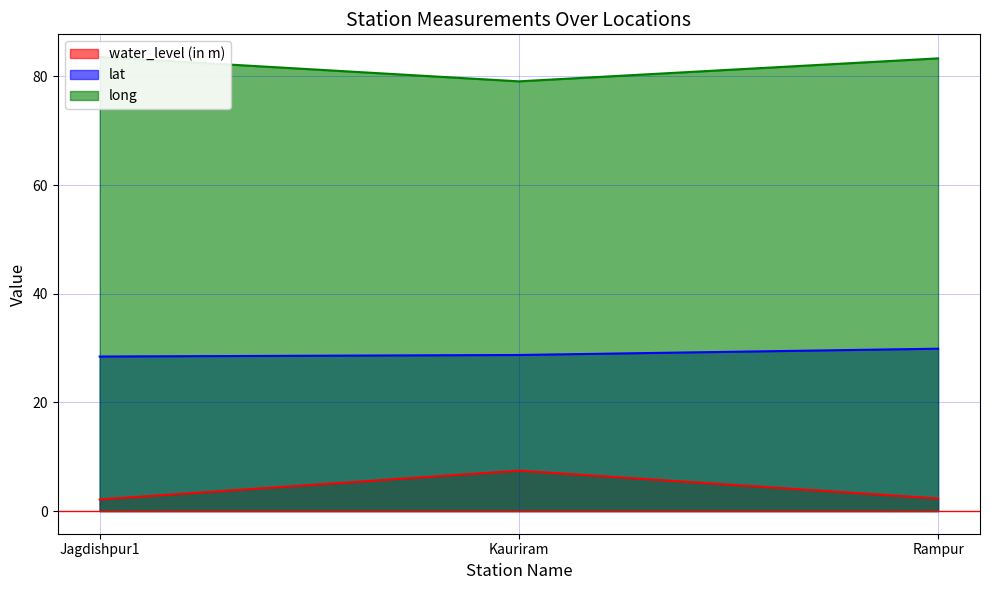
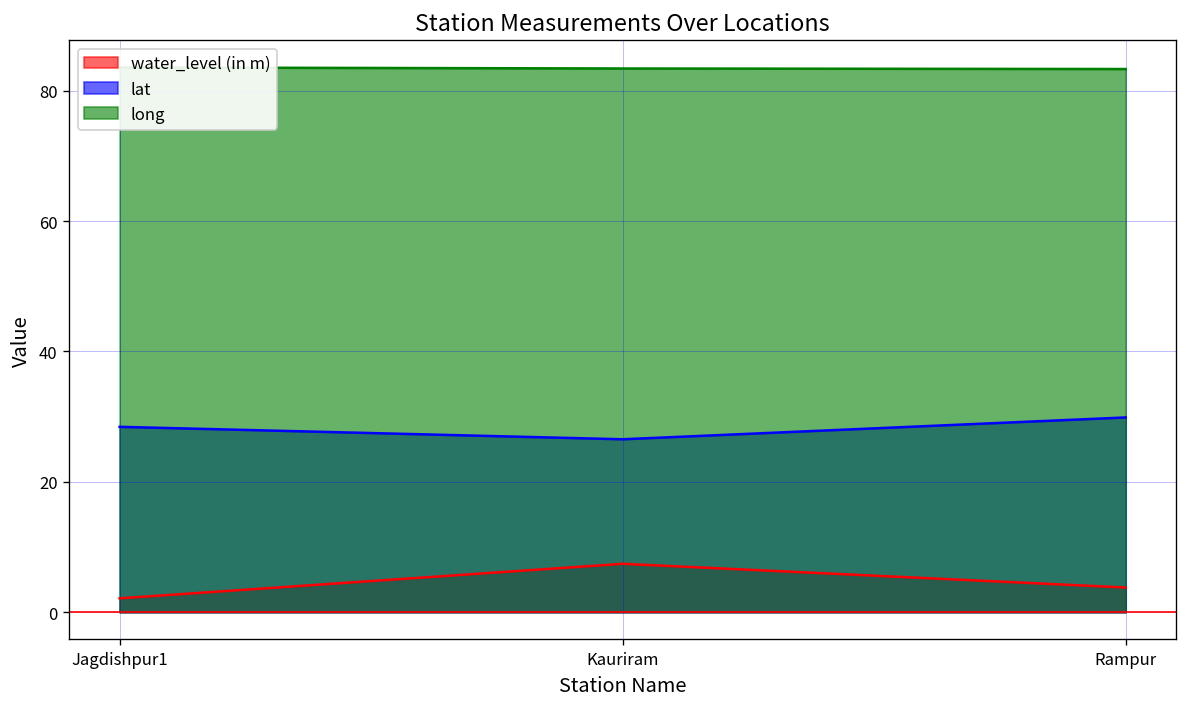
  {
    "water_level (in m)": {
      "Jagdishpur1": 2,
      "Kauriram": 7,
-     "Rampur": 2
+     "Rampur": 4
    },
    "lat": {
      "Jagdishpur1": 28,
-     "Kauriram": 29,
+     "Kauriram": 27,
      "Rampur": 30
    },
    "long": {
-     "Kauriram": 79,
+     "Kauriram": 83,
      "Rampur": 83
    }
  }
